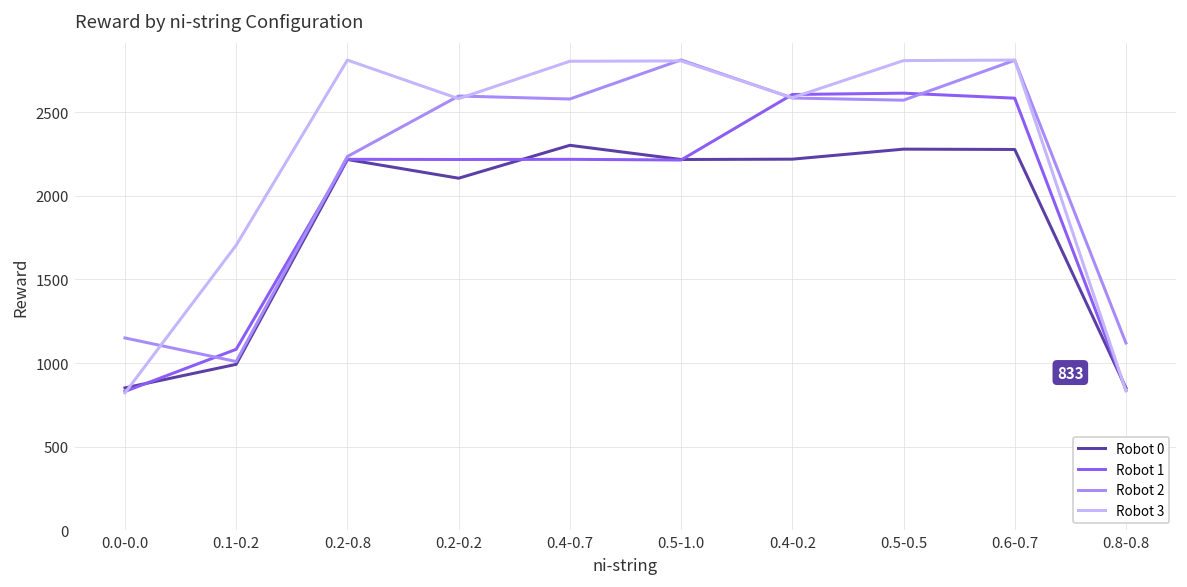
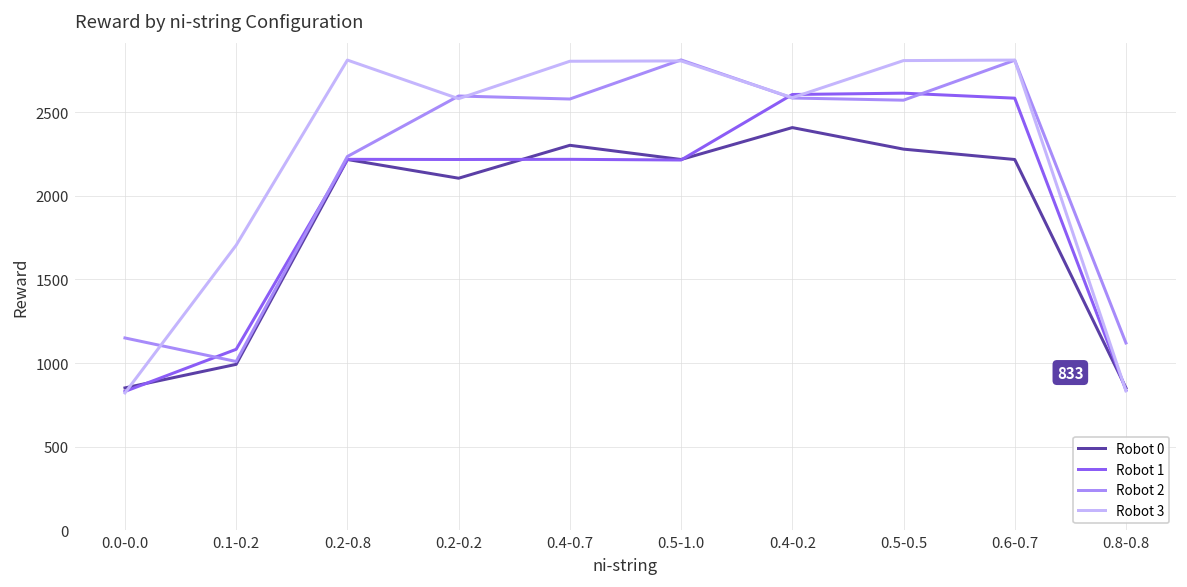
  {
    "Robot 0": {
      "0.0-0.0": 850,
      "0.2-0.2": 2110,
      "0.4-0.7": 2300,
-     "0.4-0.2": 2220,
+     "0.4-0.2": 2410,
      "0.5-0.5": 2280,
-     "0.6-0.7": 2280
+     "0.6-0.7": 2220
    }
  }
